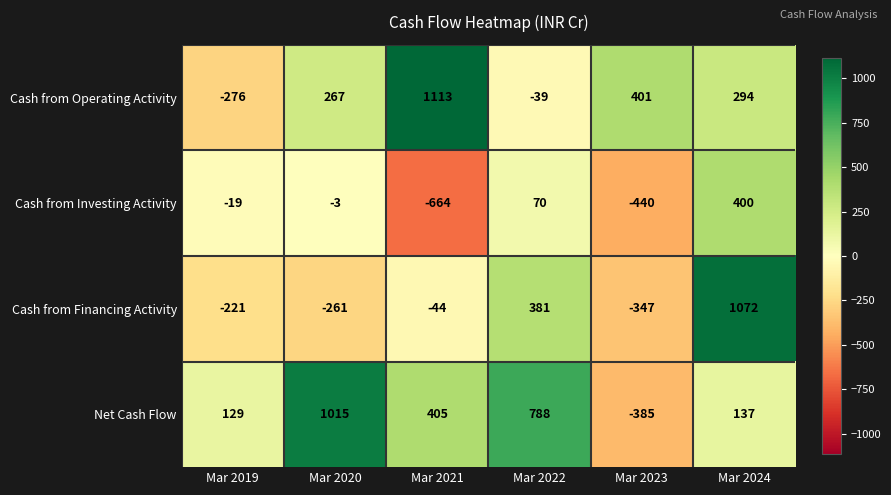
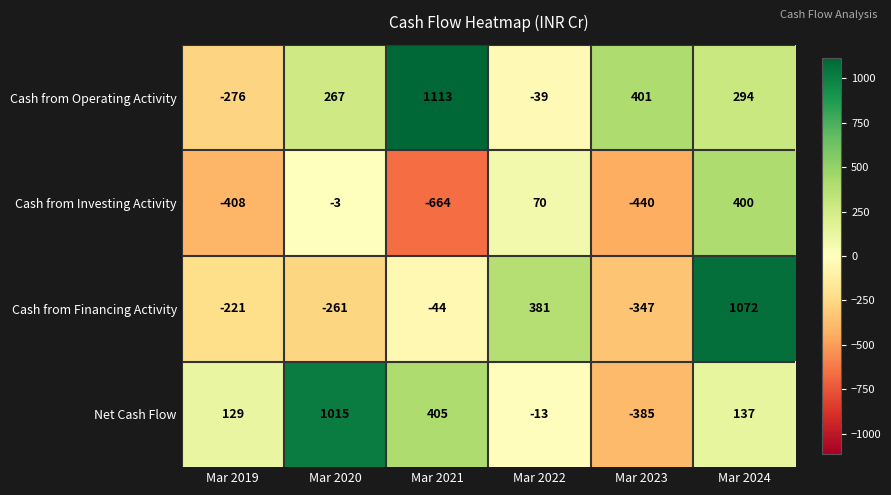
  {
    "Cash from Operating Activity": {
      "Mar 2019": -276,
      "Mar 2020": 267,
      "Mar 2021": 1113,
      "Mar 2022": -39,
      "Mar 2023": 401,
      "Mar 2024": 294
    },
    "Cash from Investing Activity": {
-     "Mar 2019": -19,
+     "Mar 2019": -408,
      "Mar 2020": -3,
      "Mar 2021": -664,
      "Mar 2022": 70,
      "Mar 2023": -440,
      "Mar 2024": 400
    },
    "Cash from Financing Activity": {
      "Mar 2019": -221,
      "Mar 2020": -261,
      "Mar 2021": -44,
      "Mar 2022": 381,
      "Mar 2023": -347,
      "Mar 2024": 1072
    },
    "Net Cash Flow": {
      "Mar 2019": 129,
      "Mar 2020": 1015,
      "Mar 2021": 405,
-     "Mar 2022": 788,
+     "Mar 2022": -13,
      "Mar 2023": -385,
      "Mar 2024": 137
    }
  }
